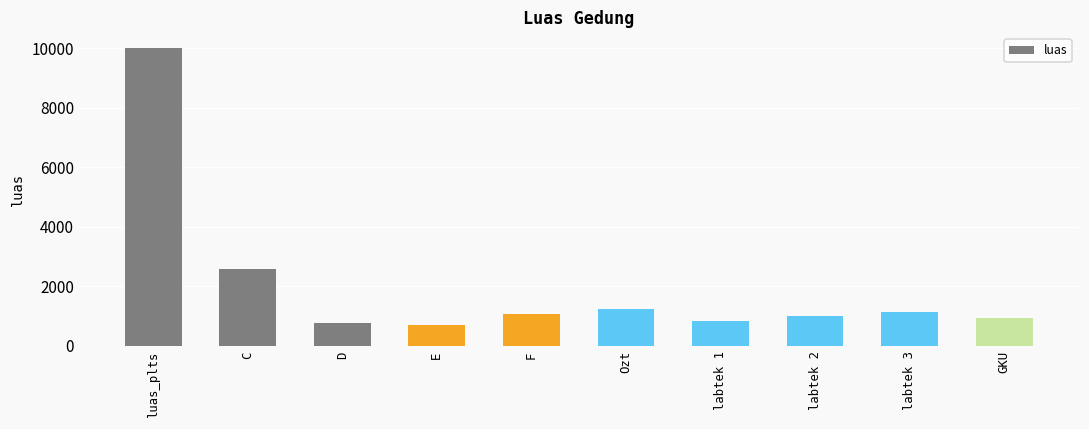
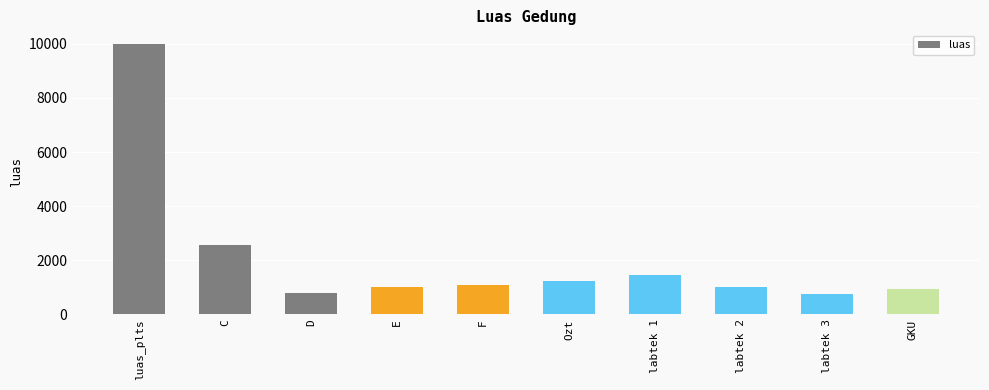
  {
    "luas_plts": 10000,
    "C": 2600,
    "D": 800,
-   "E": 700,
+   "E": 1000,
    "F": 1100,
    "Ozt": 1200,
-   "labtek 1": 800,
+   "labtek 1": 1500,
    "labtek 2": 1000,
-   "labtek 3": 1100,
+   "labtek 3": 800,
    "GKU": 900
  }
